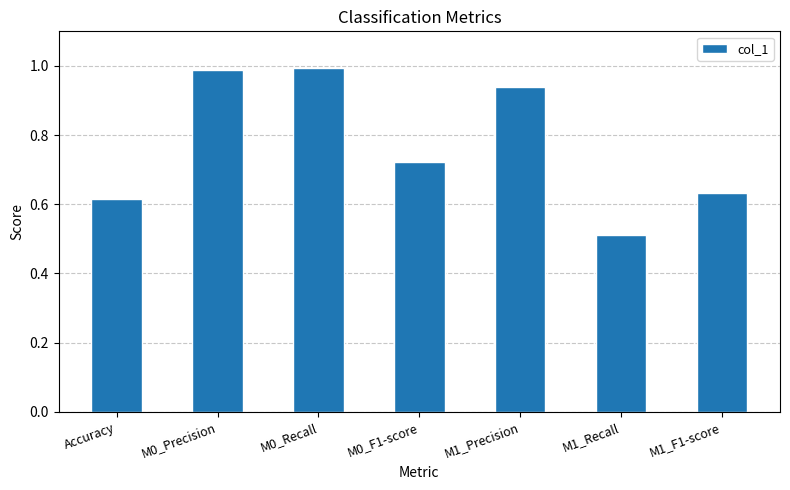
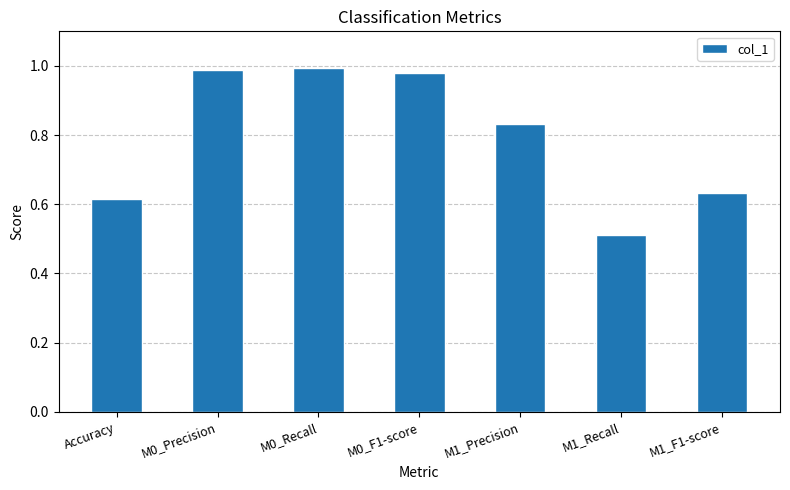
  {
    "Accuracy": 0.62,
    "M0_Precision": 0.99,
    "M0_Recall": 0.99,
-   "M0_F1-score": 0.72,
-   "M1_Precision": 0.94,
+   "M0_F1-score": 0.98,
+   "M1_Precision": 0.83,
    "M1_Recall": 0.51,
    "M1_F1-score": 0.63
  }
